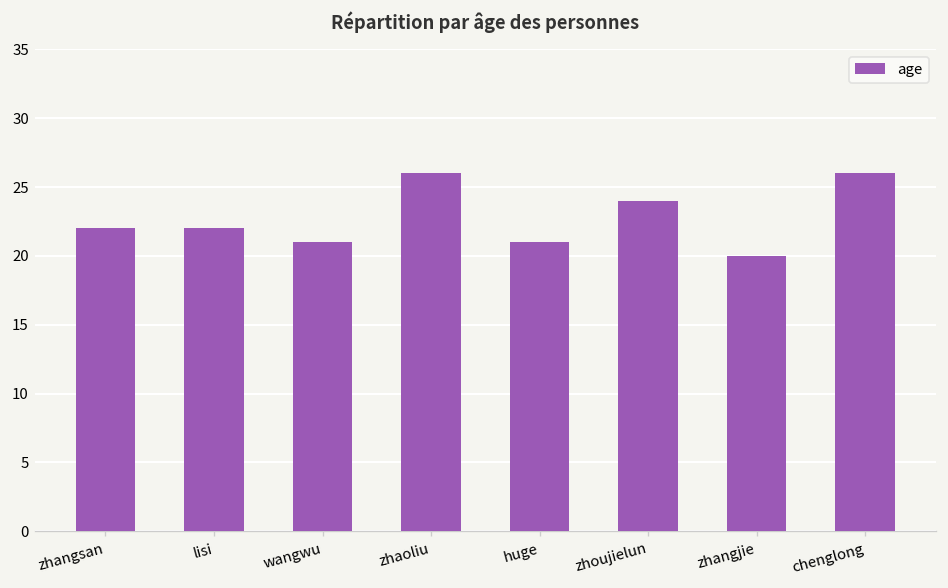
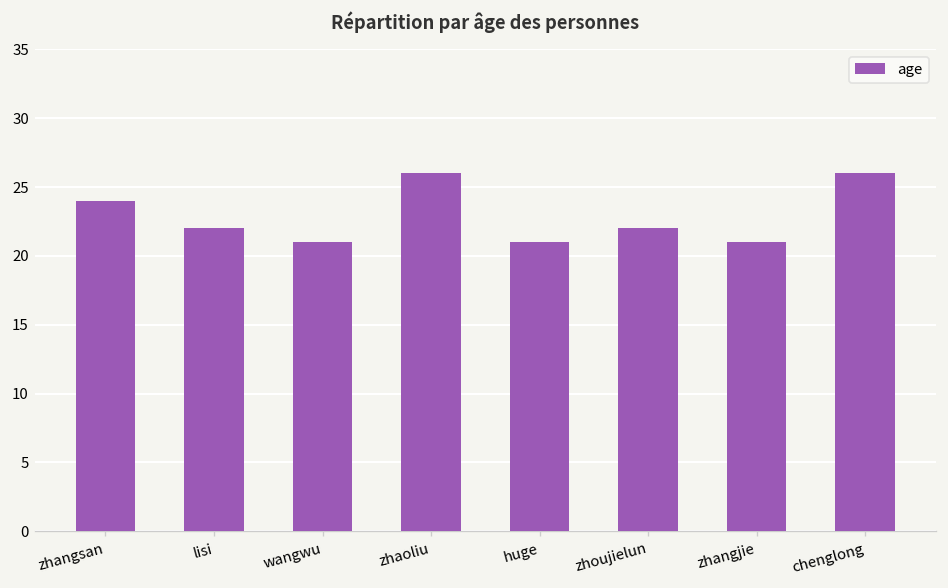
  {
-   "zhangsan": 22,
+   "zhangsan": 24,
    "lisi": 22,
    "wangwu": 21,
    "zhaoliu": 26,
    "huge": 21,
-   "zhoujielun": 24,
-   "zhangjie": 20,
+   "zhoujielun": 22,
+   "zhangjie": 21,
    "chenglong": 26
  }
